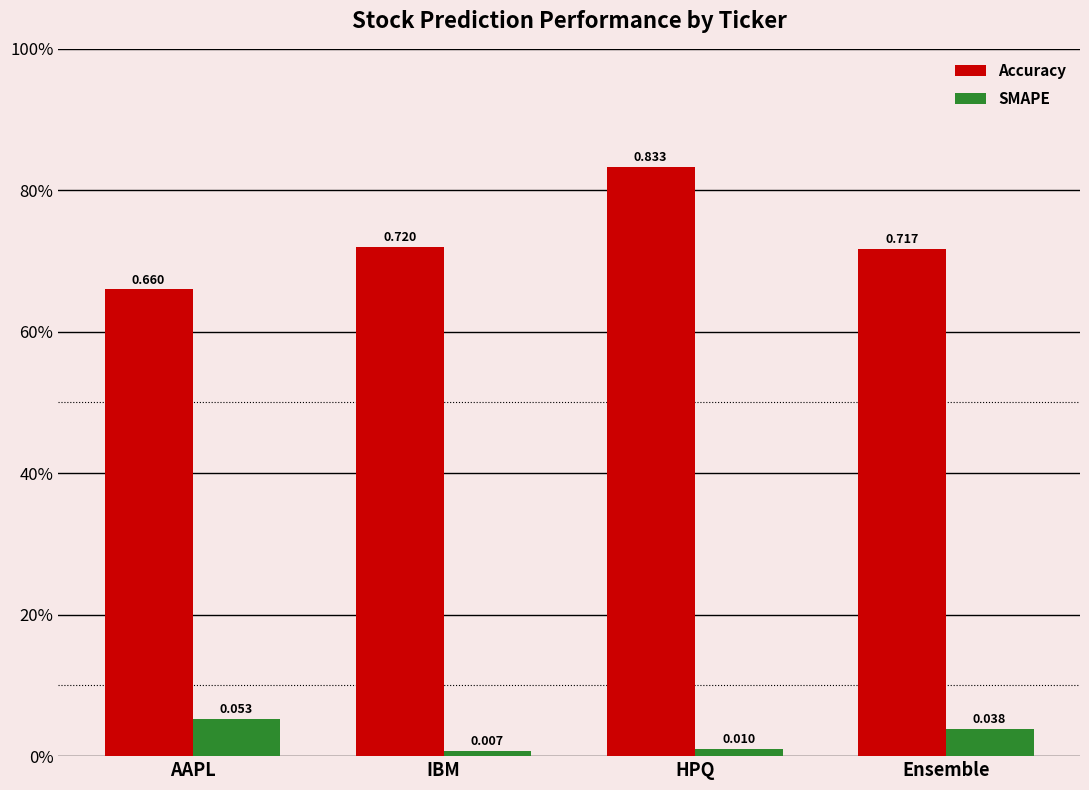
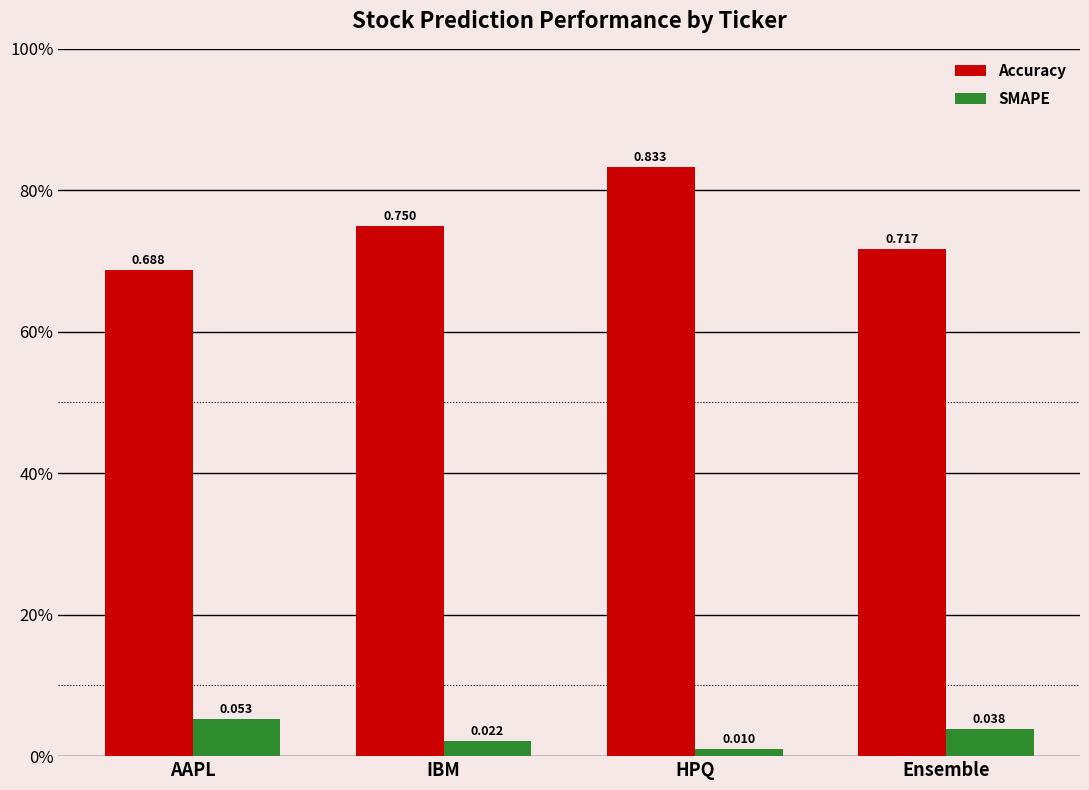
  {
    "Accuracy": {
-     "AAPL": 0.660,
-     "IBM": 0.720,
+     "AAPL": 0.688,
+     "IBM": 0.750,
      "HPQ": 0.833,
      "Ensemble": 0.717
    },
    "SMAPE": {
      "AAPL": 0.053,
-     "IBM": 0.007,
+     "IBM": 0.022,
      "HPQ": 0.010,
      "Ensemble": 0.038
    }
  }
